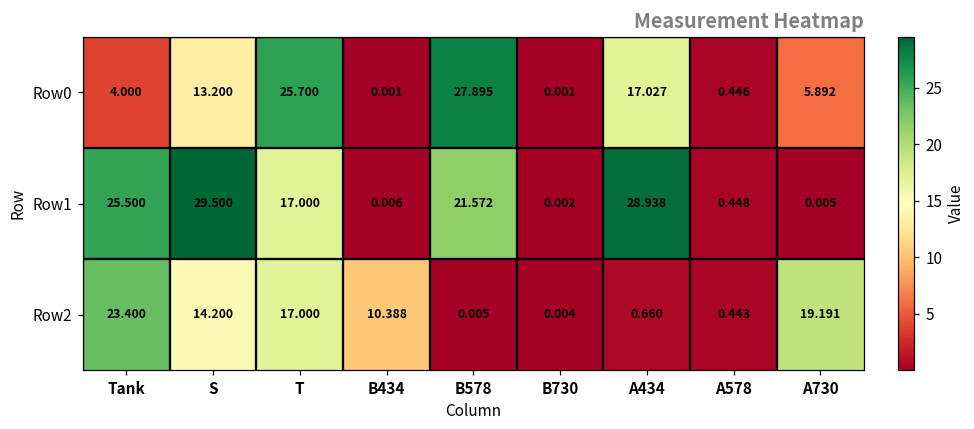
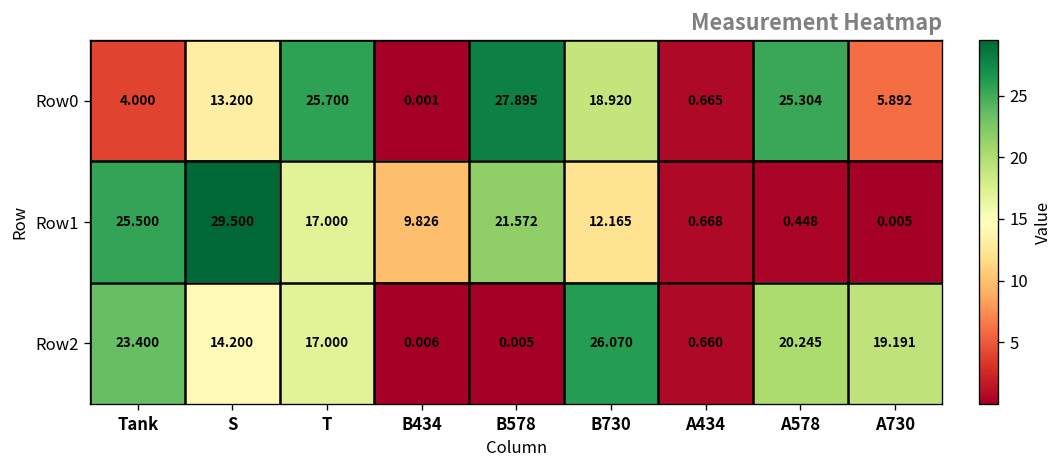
  {
    "Row0": {
      "Tank": 4.000,
      "S": 13.200,
      "T": 25.700,
      "B434": 0.001,
      "B578": 27.895,
-     "B730": 0.001,
-     "A434": 17.027,
-     "A578": 0.446,
+     "B730": 18.920,
+     "A434": 0.665,
+     "A578": 25.304,
      "A730": 5.892
    },
    "Row1": {
      "Tank": 25.500,
      "S": 29.500,
      "T": 17.000,
-     "B434": 0.006,
+     "B434": 9.826,
      "B578": 21.572,
-     "B730": 0.002,
-     "A434": 28.938,
+     "B730": 12.165,
+     "A434": 0.668,
      "A578": 0.448,
      "A730": 0.005
    },
    "Row2": {
      "Tank": 23.400,
      "S": 14.200,
      "T": 17.000,
-     "B434": 10.388,
+     "B434": 0.006,
      "B578": 0.005,
-     "B730": 0.004,
+     "B730": 26.070,
      "A434": 0.660,
-     "A578": 0.443,
+     "A578": 20.245,
      "A730": 19.191
    }
  }
